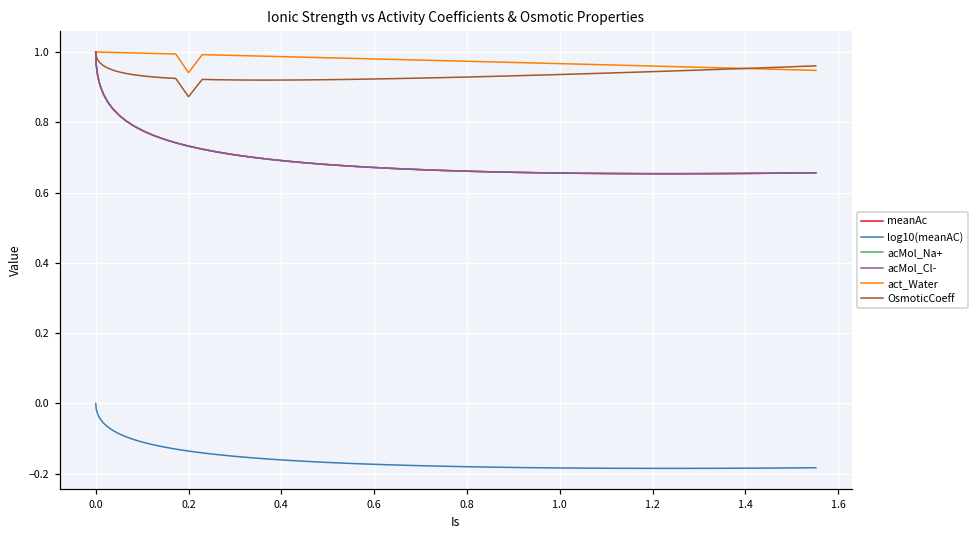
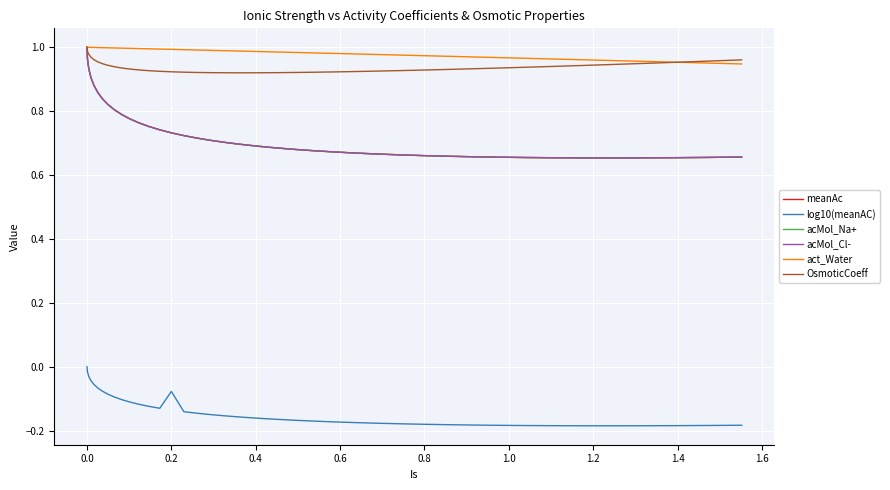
  {
    "acMol_Cl-": {
      "0.2": 0.73
    },
    "log10(meanAC)": {
      "0.0": 0.00,
-     "0.2": -0.14
+     "0.2": -0.08
    },
    "act_Water": {
-     "0.2": 0.94
+     "0.2": 0.99
    },
    "OsmoticCoeff": {
-     "0.2": 0.87
+     "0.2": 0.92
    }
  }
